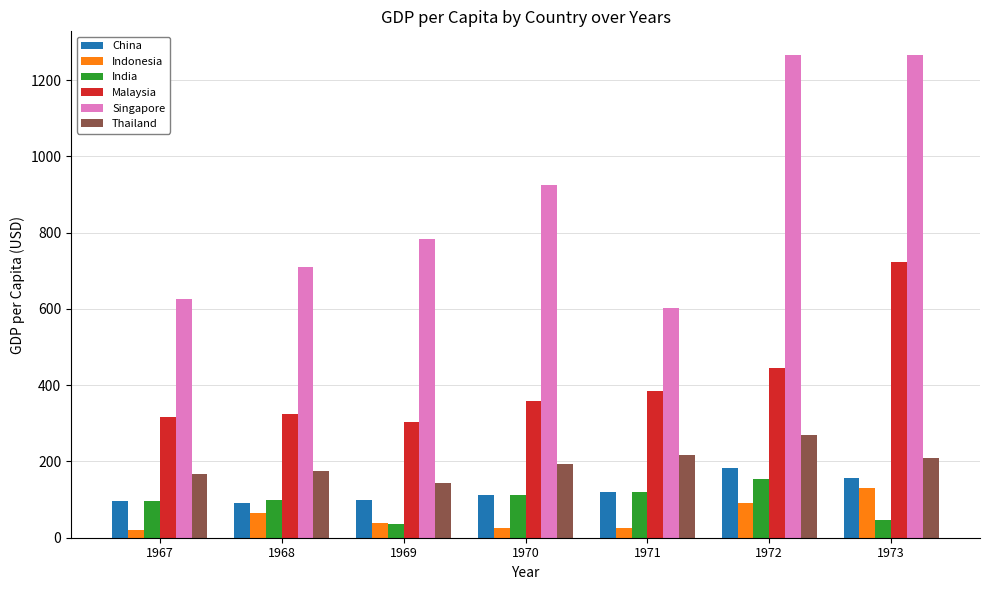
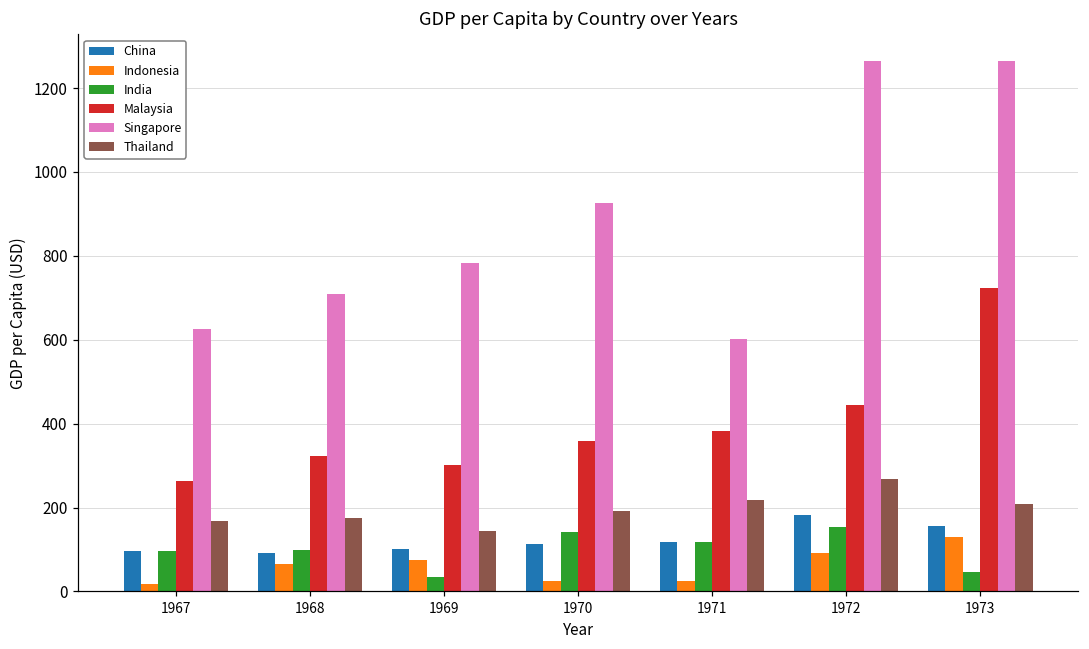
  {
    "China": {
      "1967": 100,
      "1968": 90,
      "1969": 100,
      "1970": 110,
      "1971": 120,
      "1972": 180,
      "1973": 160
    },
    "Indonesia": {
      "1967": 20,
      "1968": 70,
-     "1969": 40,
+     "1969": 70,
      "1970": 30,
      "1971": 30,
      "1972": 90,
      "1973": 130
    },
    "India": {
      "1967": 100,
      "1968": 100,
      "1969": 40,
-     "1970": 110,
+     "1970": 140,
      "1971": 120,
      "1972": 150,
      "1973": 50
    },
    "Malaysia": {
-     "1967": 320,
+     "1967": 260,
      "1968": 320,
      "1969": 300,
      "1970": 360,
      "1971": 380,
      "1972": 450,
      "1973": 720
    },
    "Singapore": {
      "1967": 630,
      "1968": 710,
      "1969": 780,
      "1970": 930,
      "1971": 600,
      "1972": 1260,
      "1973": 1260
    },
    "Thailand": {
      "1967": 170,
      "1968": 170,
      "1969": 140,
      "1970": 190,
      "1971": 220,
      "1972": 270,
      "1973": 210
    }
  }
